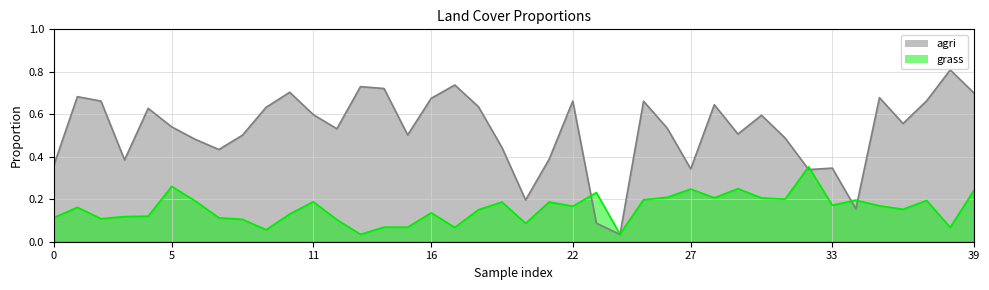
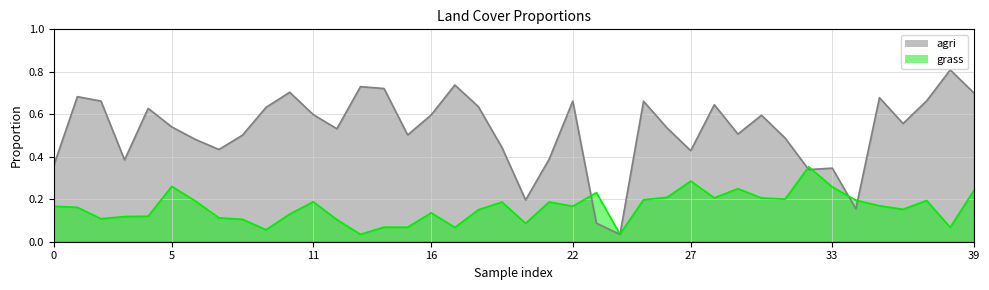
  {
    "agri": {
      "0": 0.36,
      "5": 0.54,
      "11": 0.60,
-     "16": 0.68,
+     "16": 0.60,
      "22": 0.66,
-     "27": 0.34,
+     "27": 0.43,
      "33": 0.35,
      "39": 0.70
    },
    "grass": {
-     "0": 0.11,
+     "0": 0.17,
      "5": 0.26,
      "11": 0.19,
      "16": 0.14,
      "22": 0.17,
-     "27": 0.25,
-     "33": 0.17,
+     "27": 0.29,
+     "33": 0.26,
      "39": 0.24
    }
  }
